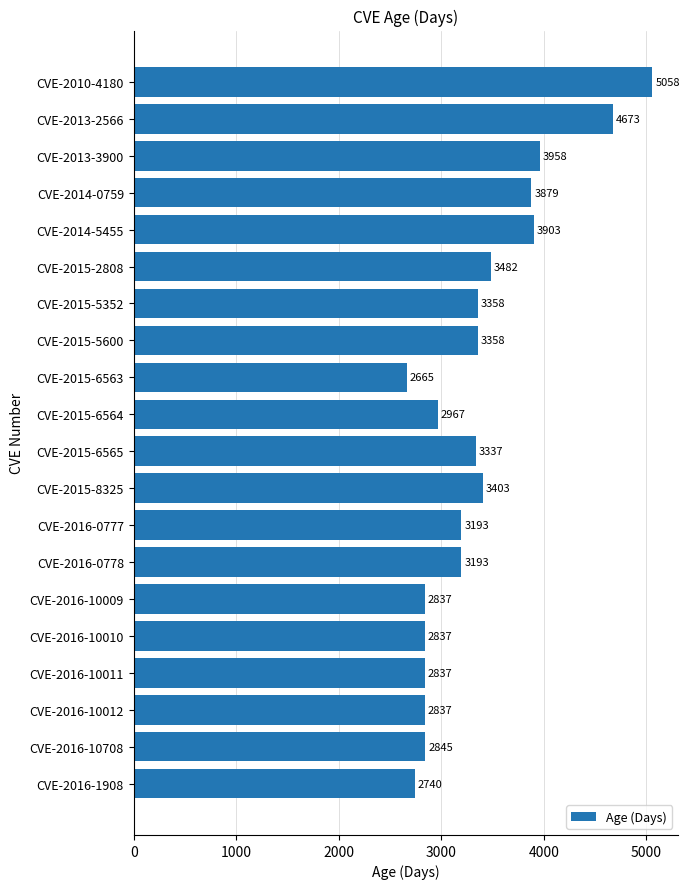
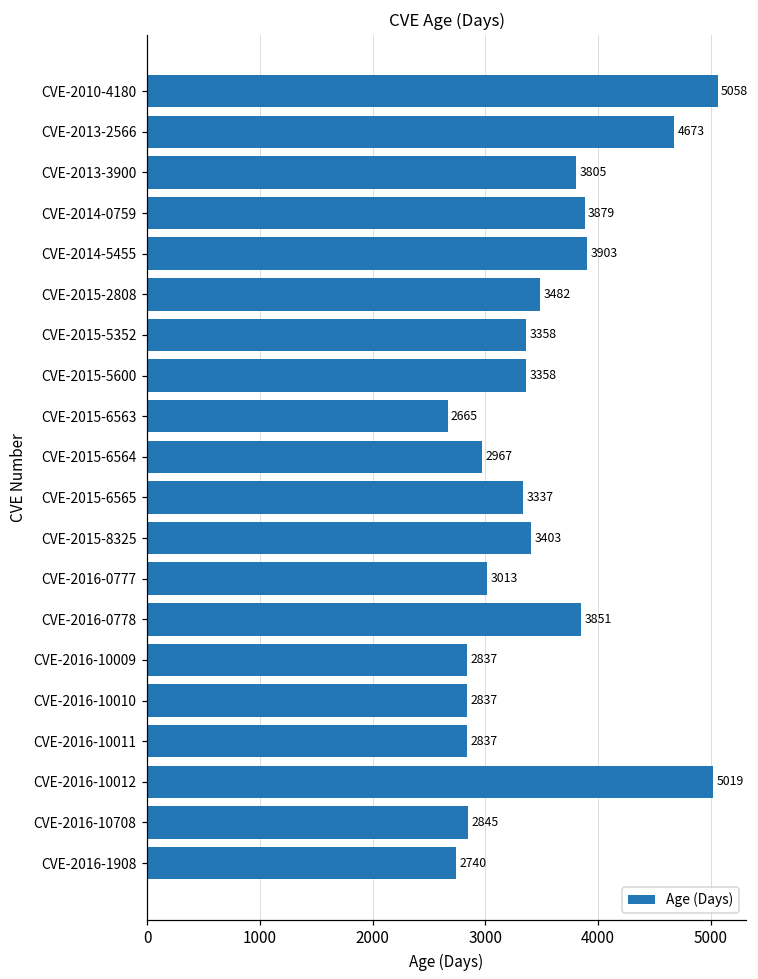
  {
    "CVE-2010-4180": 5058,
    "CVE-2013-2566": 4673,
-   "CVE-2013-3900": 3958,
+   "CVE-2013-3900": 3805,
    "CVE-2014-0759": 3879,
    "CVE-2014-5455": 3903,
    "CVE-2015-2808": 3482,
    "CVE-2015-5352": 3358,
    "CVE-2015-5600": 3358,
    "CVE-2015-6563": 2665,
    "CVE-2015-6564": 2967,
    "CVE-2015-6565": 3337,
    "CVE-2015-8325": 3403,
-   "CVE-2016-0777": 3193,
-   "CVE-2016-0778": 3193,
+   "CVE-2016-0777": 3013,
+   "CVE-2016-0778": 3851,
    "CVE-2016-10009": 2837,
    "CVE-2016-10010": 2837,
    "CVE-2016-10011": 2837,
-   "CVE-2016-10012": 2837,
+   "CVE-2016-10012": 5019,
    "CVE-2016-10708": 2845,
    "CVE-2016-1908": 2740
  }
